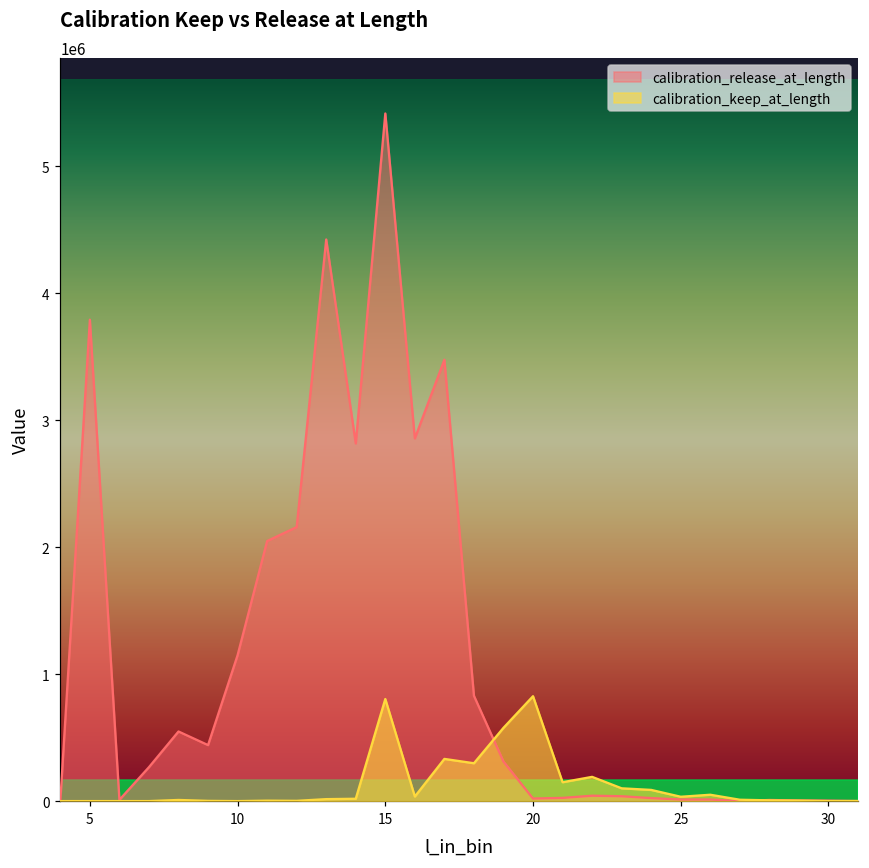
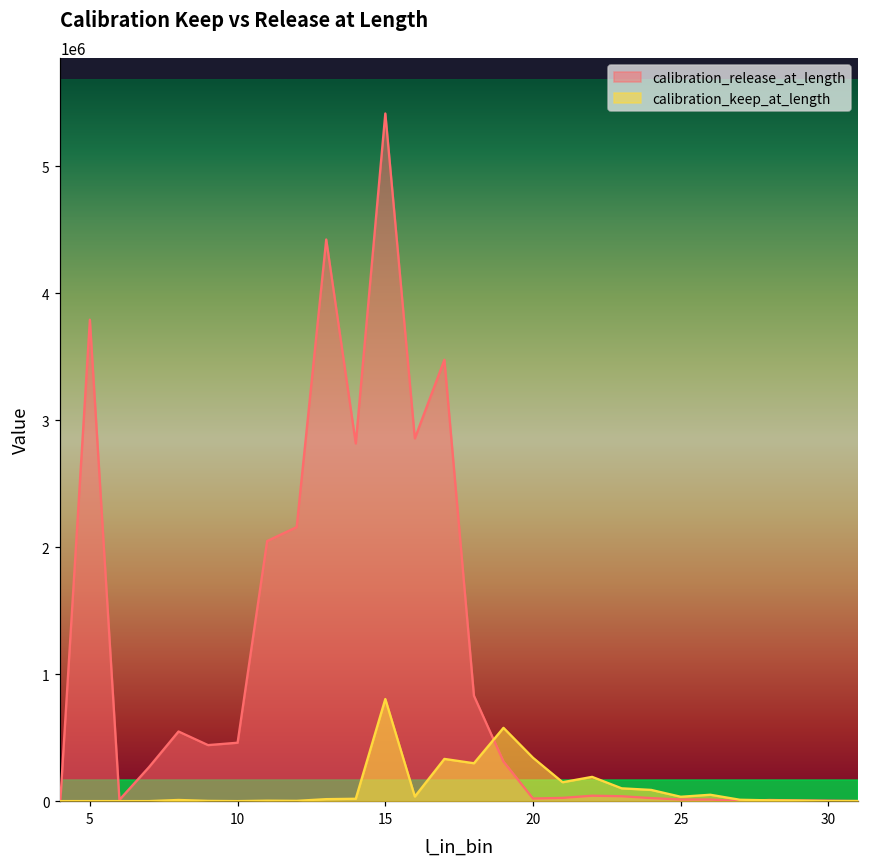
  {
    "calibration_release_at_length": {
      "5": 3790000,
-     "10": 1150000,
+     "10": 460000,
      "15": 5420000
    },
    "calibration_keep_at_length": {
      "15": 800000,
-     "20": 830000
+     "20": 340000
    }
  }
